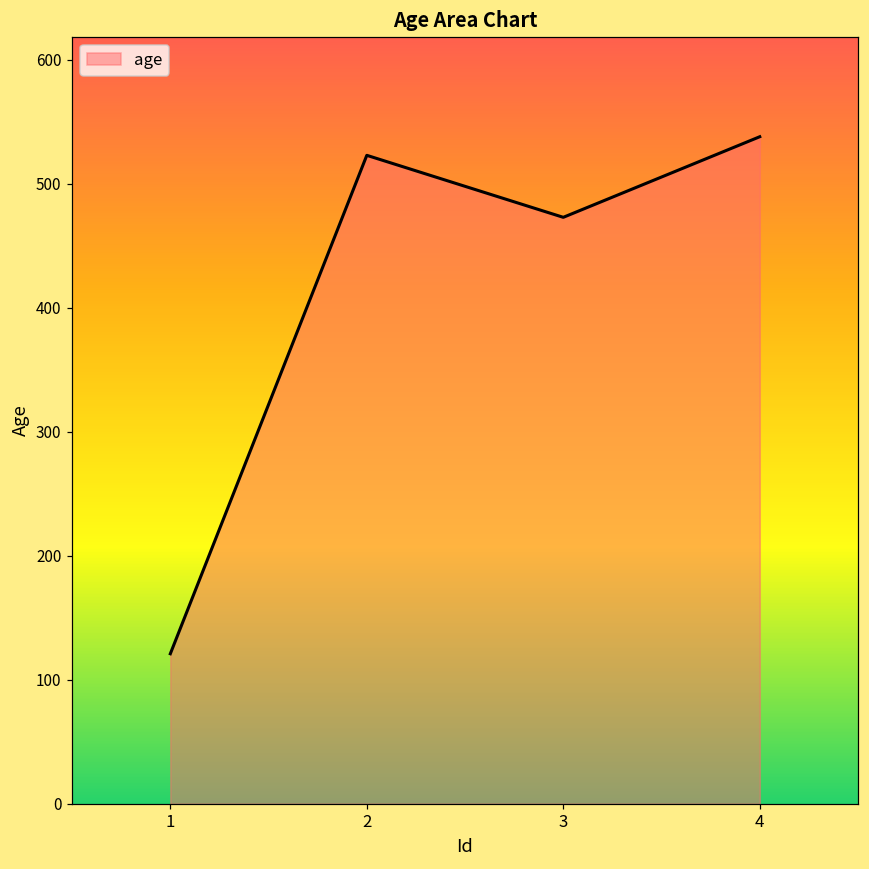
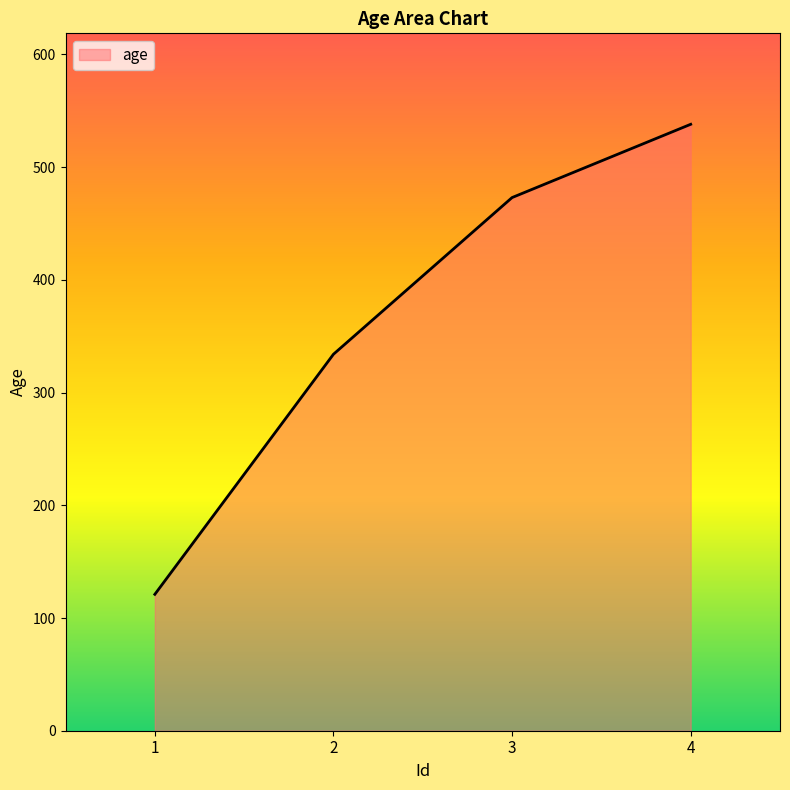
  {
    "1": 121,
-   "2": 523,
+   "2": 334,
    "3": 473,
    "4": 538
  }
